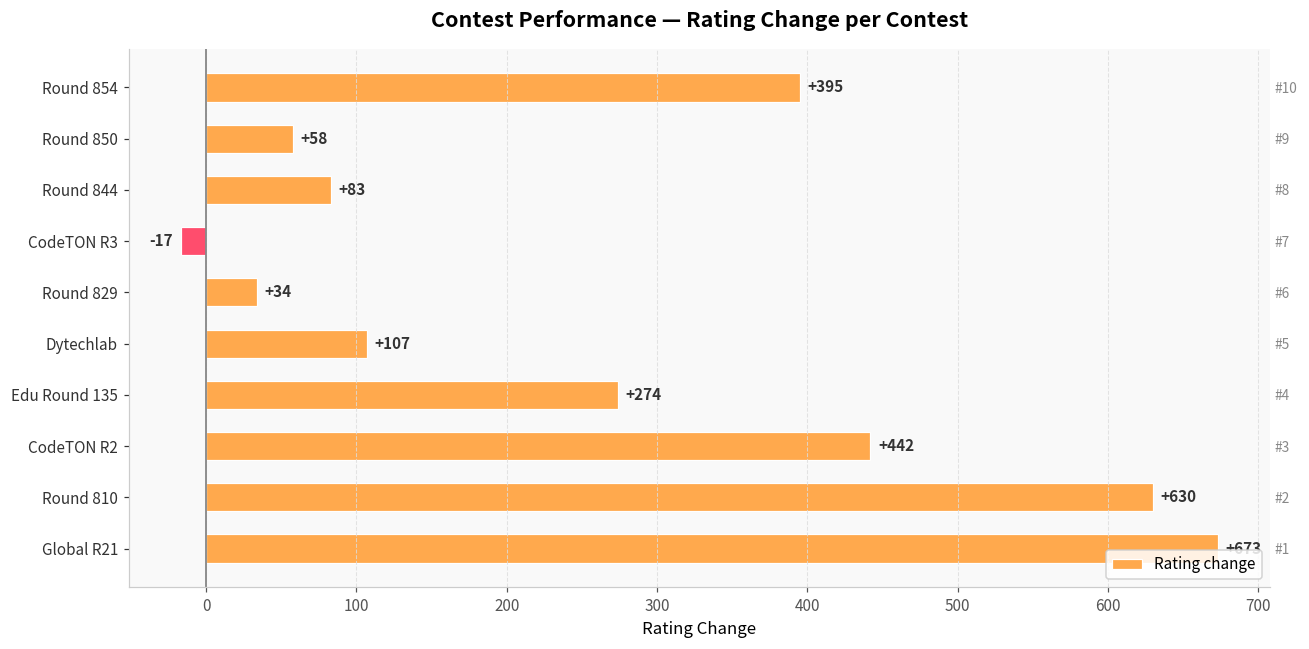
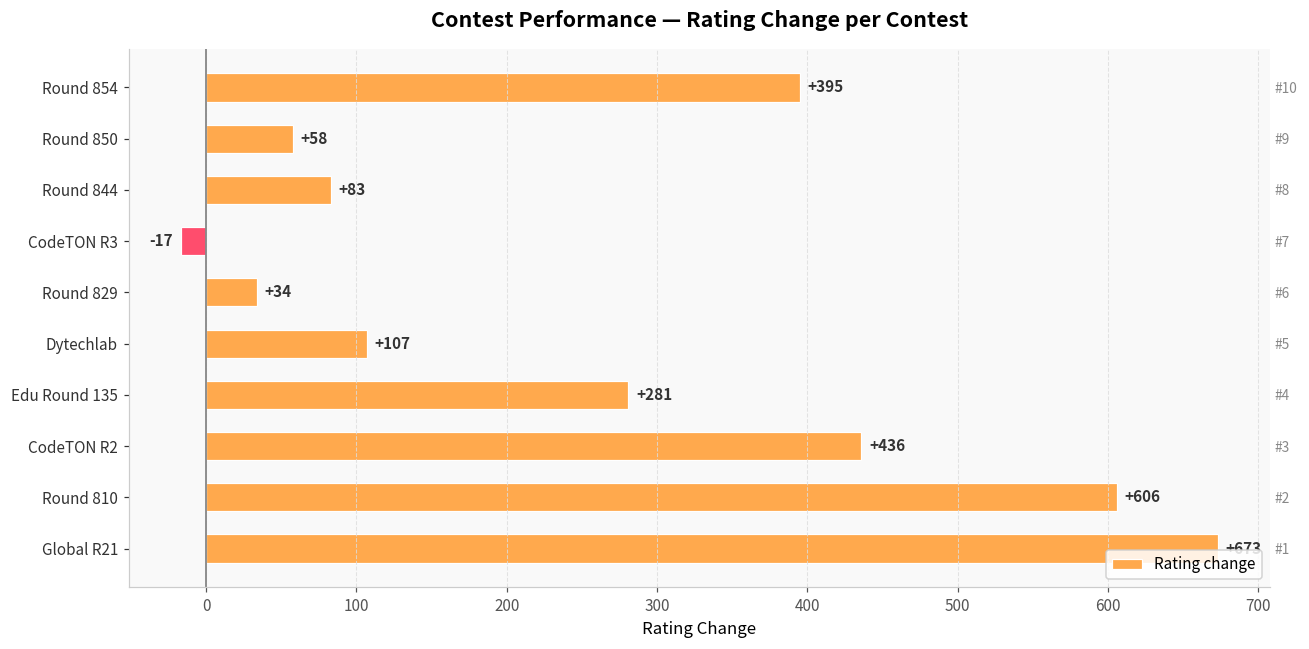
  {
    "Round 854": "+395",
    "Round 850": "+58",
    "Round 844": "+83",
    "CodeTON R3": "-17",
    "Round 829": "+34",
    "Dytechlab": "+107",
-   "Edu Round 135": "+274",
-   "CodeTON R2": "+442",
-   "Round 810": "+630"
+   "Edu Round 135": "+281",
+   "CodeTON R2": "+436",
+   "Round 810": "+606"
  }
